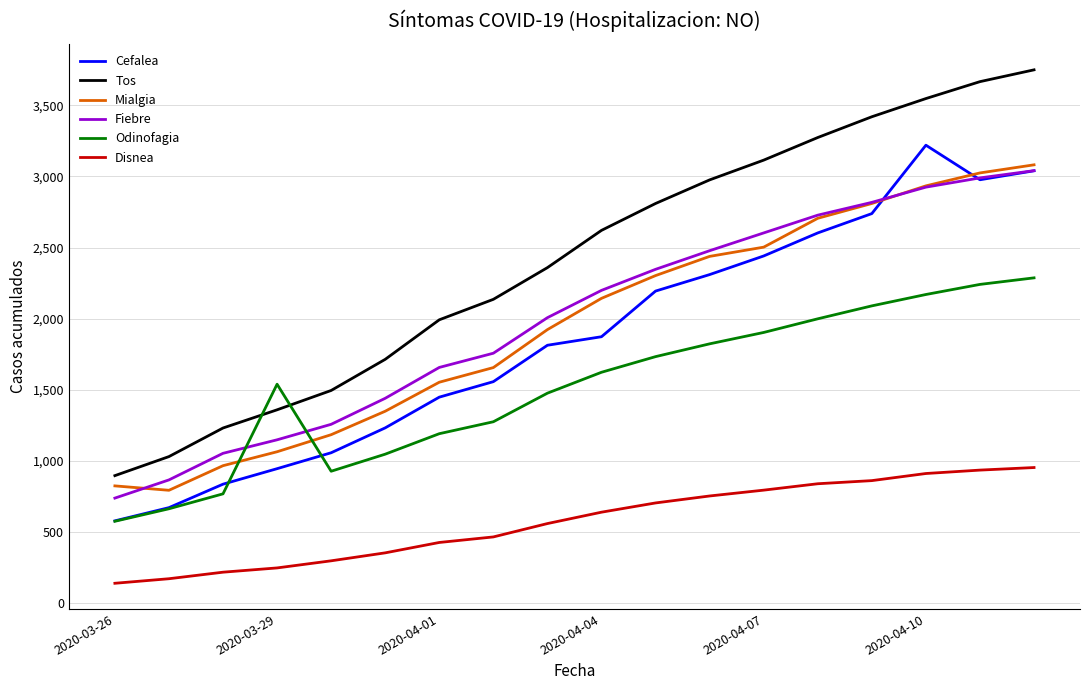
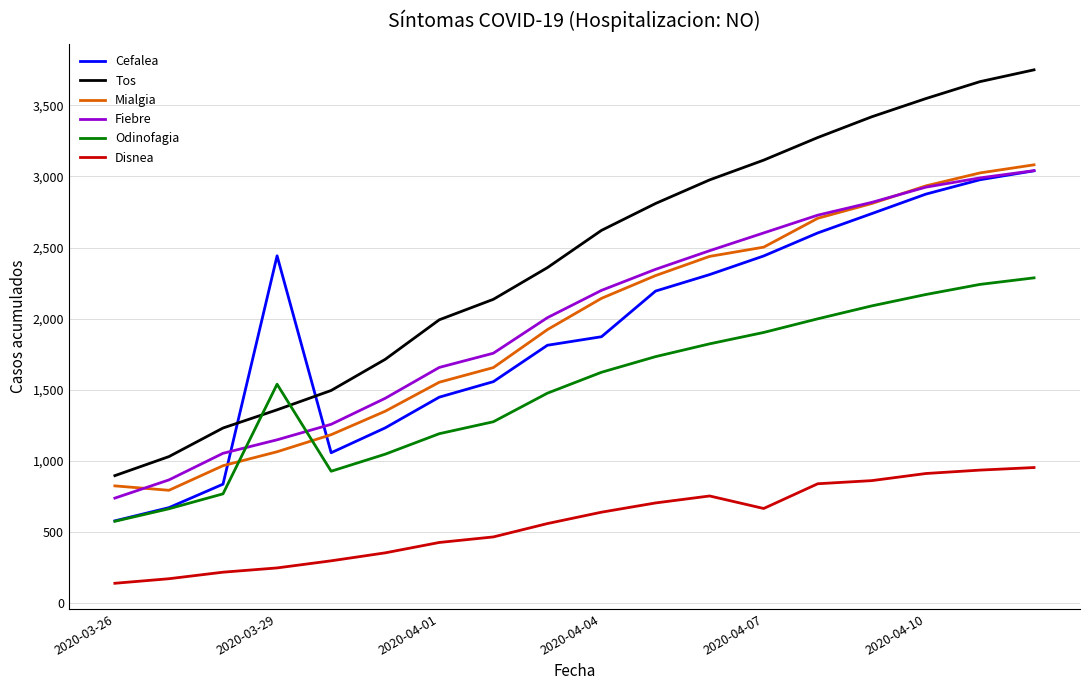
  {
    "Cefalea": {
-     "2020-03-29": "950",
+     "2020-03-29": "2,440",
      "2020-04-01": "1,450",
      "2020-04-04": "1,870",
      "2020-04-07": "2,440",
-     "2020-04-10": "3,220"
+     "2020-04-10": "2,880"
    },
    "Tos": {
      "2020-03-26": "900",
      "2020-03-29": "1,360",
      "2020-04-01": "1,990",
      "2020-04-04": "2,620",
      "2020-04-07": "3,120",
      "2020-04-10": "3,550"
    },
    "Mialgia": {
      "2020-03-26": "820",
      "2020-03-29": "1,060",
      "2020-04-01": "1,550",
      "2020-04-04": "2,140",
      "2020-04-07": "2,500"
    },
    "Fiebre": {
      "2020-03-26": "740",
      "2020-03-29": "1,150",
      "2020-04-01": "1,660",
      "2020-04-04": "2,200",
      "2020-04-07": "2,600"
    },
    "Odinofagia": {
      "2020-03-29": "1,540",
      "2020-04-01": "1,190",
      "2020-04-04": "1,620",
      "2020-04-07": "1,900",
      "2020-04-10": "2,170"
    },
    "Disnea": {
      "2020-03-26": "140",
      "2020-03-29": "250",
      "2020-04-01": "430",
      "2020-04-04": "640",
-     "2020-04-07": "790",
+     "2020-04-07": "670",
      "2020-04-10": "910"
    }
  }
